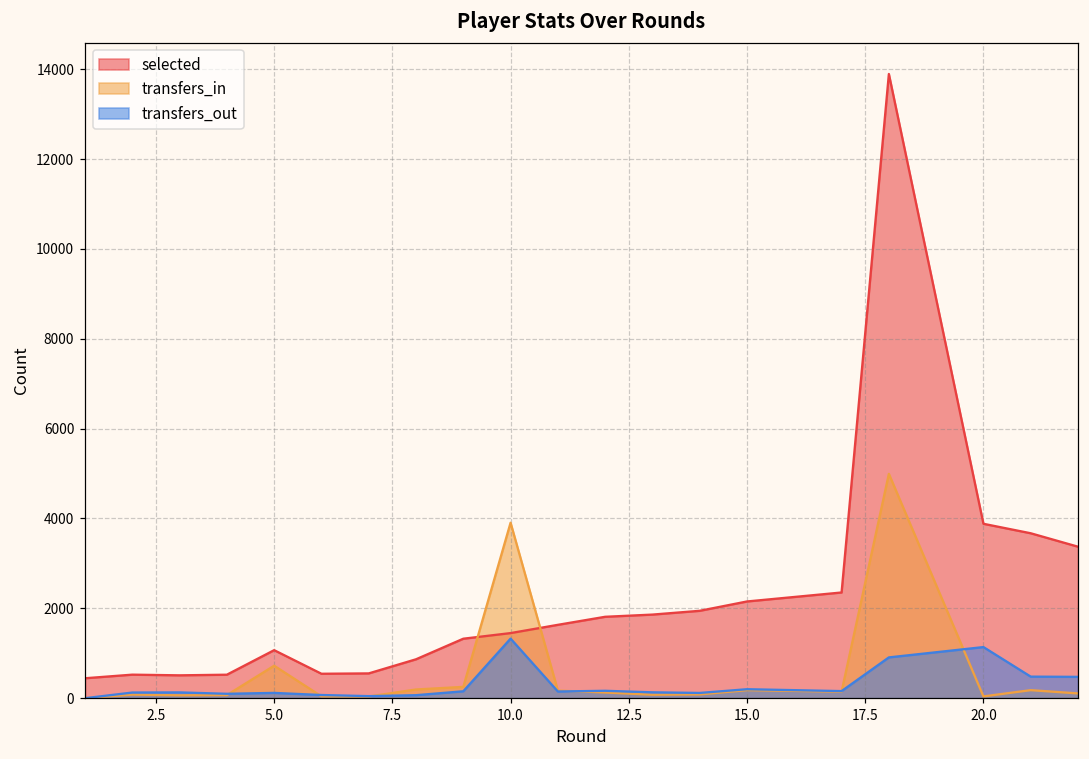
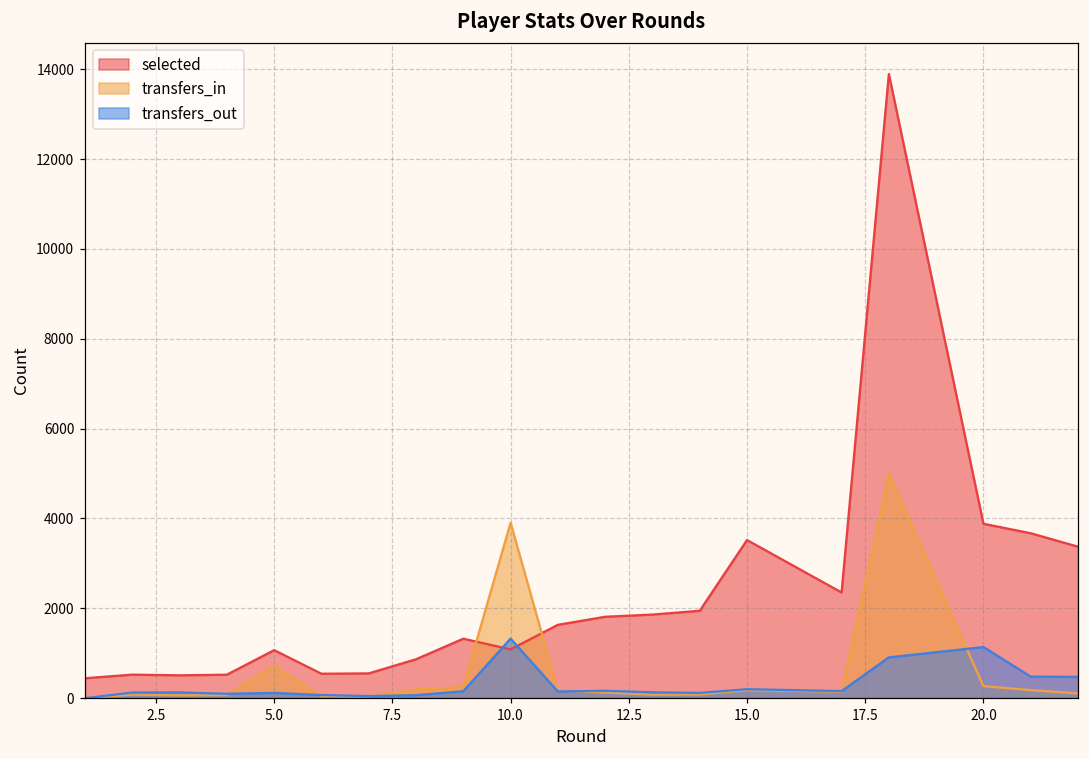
  {
    "selected": {
      "5.0": 1100,
-     "10.0": 1400,
-     "15.0": 2200,
+     "10.0": 1100,
+     "15.0": 3500,
      "20.0": 3900
    },
    "transfers_in": {
      "5.0": 700,
      "10.0": 3900,
-     "20.0": 0
+     "20.0": 300
    },
    "transfers_out": {
      "5.0": 100,
      "10.0": 1300,
      "20.0": 1100
    }
  }
